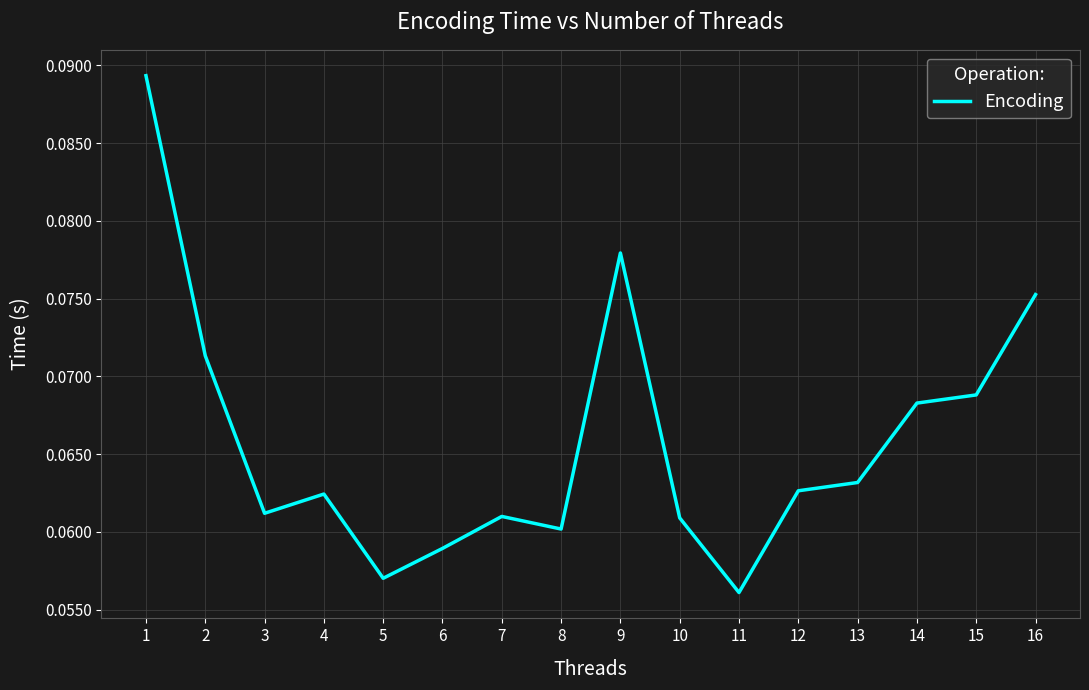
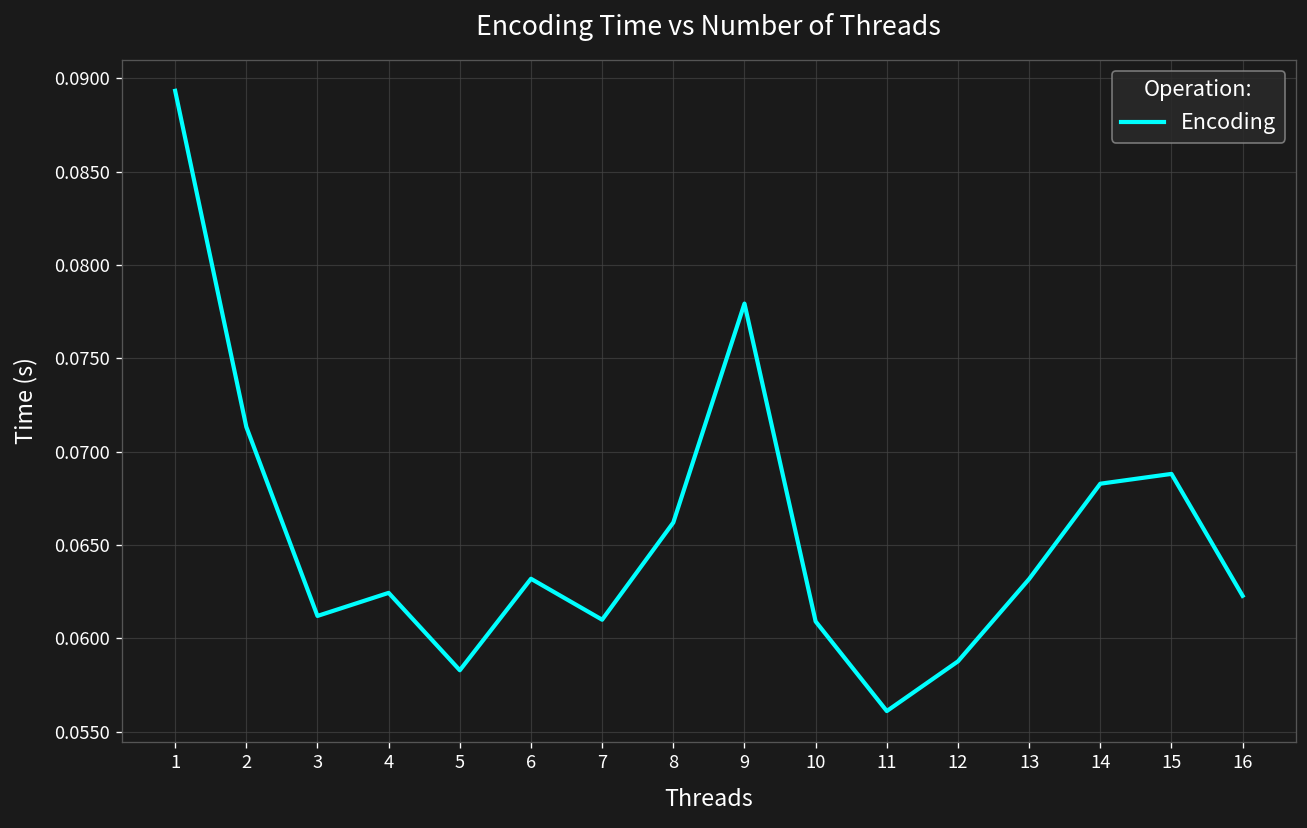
  {
    "1": 0.0893,
    "2": 0.0713,
    "3": 0.0612,
    "4": 0.0624,
-   "5": 0.0570,
-   "6": 0.0589,
+   "5": 0.0583,
+   "6": 0.0632,
    "7": 0.0610,
-   "8": 0.0602,
+   "8": 0.0662,
    "9": 0.0779,
    "10": 0.0609,
    "11": 0.0561,
-   "12": 0.0626,
+   "12": 0.0588,
    "13": 0.0632,
    "14": 0.0683,
    "15": 0.0688,
-   "16": 0.0753
+   "16": 0.0623
  }
